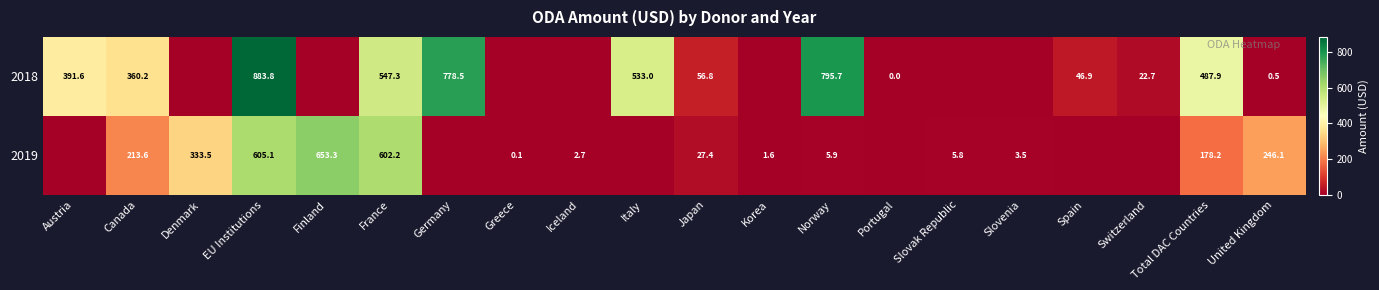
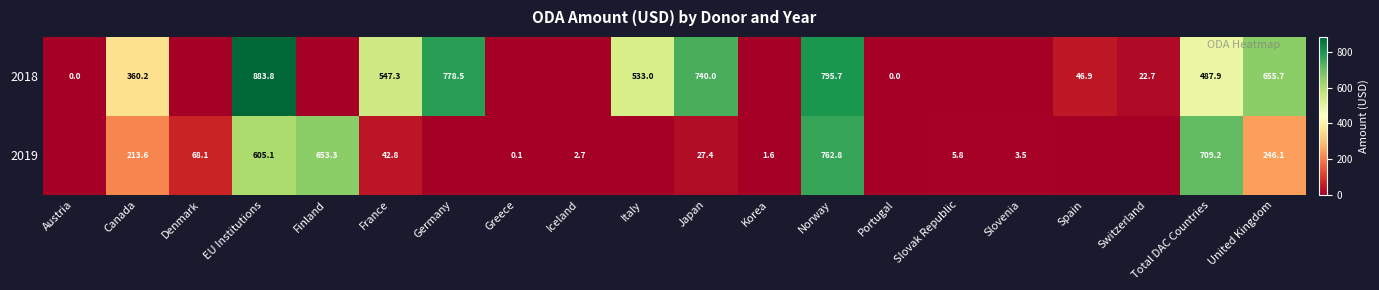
  {
    "2018": {
-     "Austria": 391.6,
+     "Austria": 0.0,
      "Canada": 360.2,
      "EU Institutions": 883.8,
      "France": 547.3,
      "Germany": 778.5,
      "Italy": 533.0,
-     "Japan": 56.8,
+     "Japan": 740.0,
      "Norway": 795.7,
      "Portugal": 0.0,
      "Spain": 46.9,
      "Switzerland": 22.7,
      "Total DAC Countries": 487.9,
-     "United Kingdom": 0.5
+     "United Kingdom": 655.7
    },
    "2019": {
      "Canada": 213.6,
-     "Denmark": 333.5,
+     "Denmark": 68.1,
      "EU Institutions": 605.1,
      "Finland": 653.3,
-     "France": 602.2,
+     "France": 42.8,
      "Greece": 0.1,
      "Iceland": 2.7,
      "Japan": 27.4,
      "Korea": 1.6,
-     "Norway": 5.9,
+     "Norway": 762.8,
      "Slovak Republic": 5.8,
      "Slovenia": 3.5,
-     "Total DAC Countries": 178.2,
+     "Total DAC Countries": 709.2,
      "United Kingdom": 246.1
    }
  }
